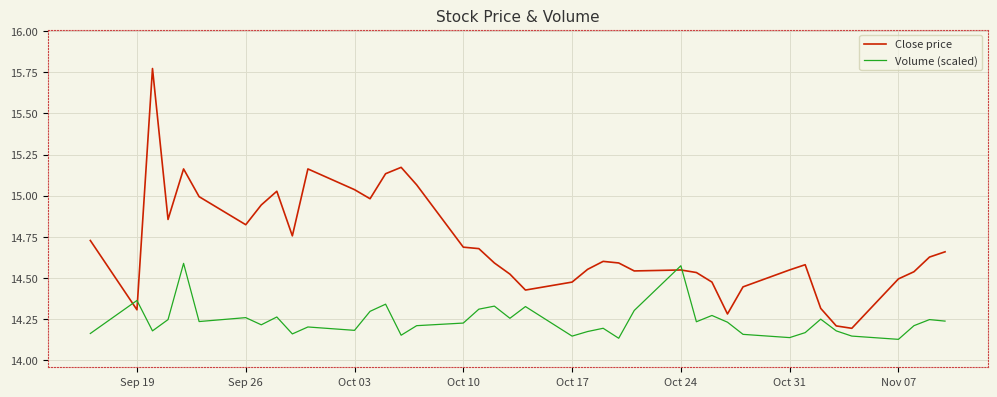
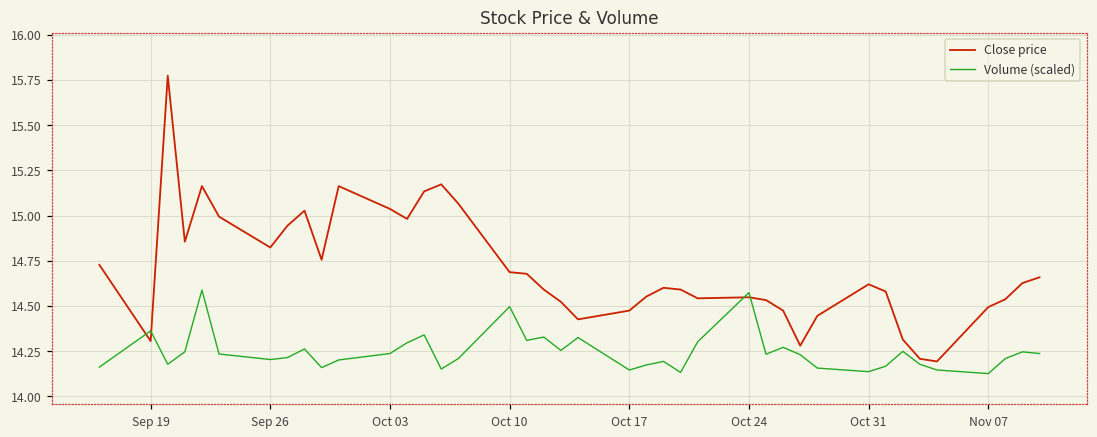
  {
    "Close price": {
      "Sep 19": 14.31,
      "Sep 26": 14.82,
      "Oct 03": 15.04,
      "Oct 10": 14.69,
      "Oct 17": 14.47,
      "Oct 24": 14.55,
-     "Oct 31": 14.55,
+     "Oct 31": 14.62,
      "Nov 07": 14.49
    },
    "Volume (scaled)": {
      "Sep 19": 14.36,
-     "Sep 26": 14.26,
-     "Oct 03": 14.18,
-     "Oct 10": 14.22,
+     "Sep 26": 14.20,
+     "Oct 03": 14.24,
+     "Oct 10": 14.50,
      "Oct 17": 14.15,
      "Oct 24": 14.57,
      "Oct 31": 14.14,
      "Nov 07": 14.13
    }
  }
